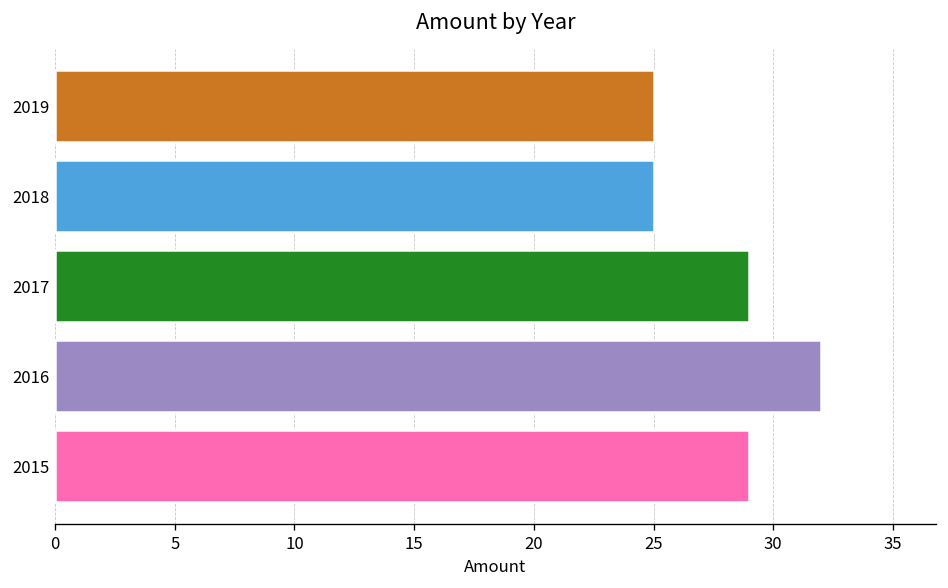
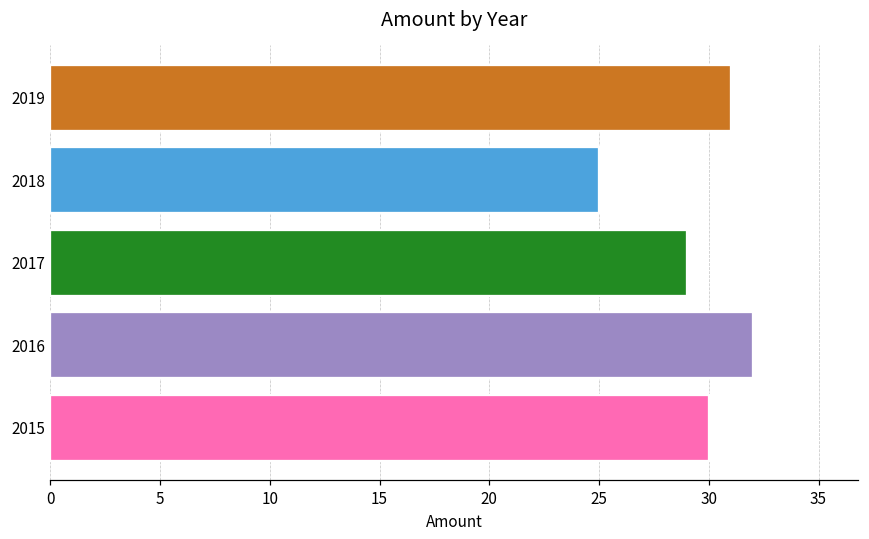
  {
-   "2019": 25,
+   "2019": 31,
    "2018": 25,
    "2017": 29,
    "2016": 32,
-   "2015": 29
+   "2015": 30
  }
